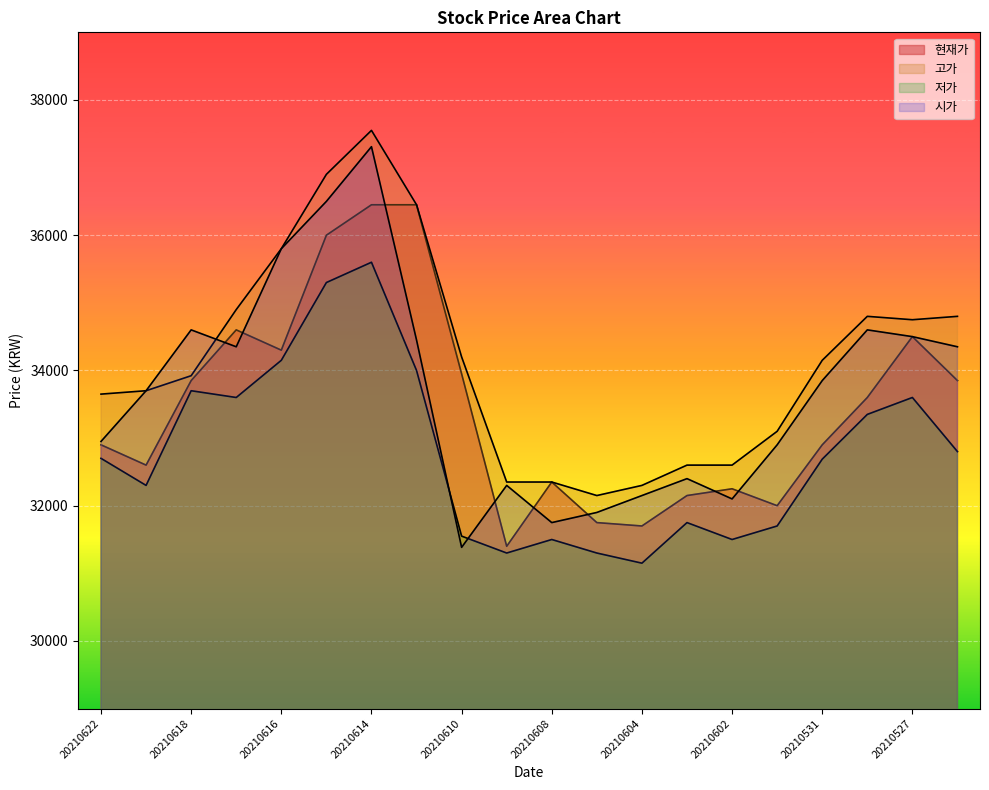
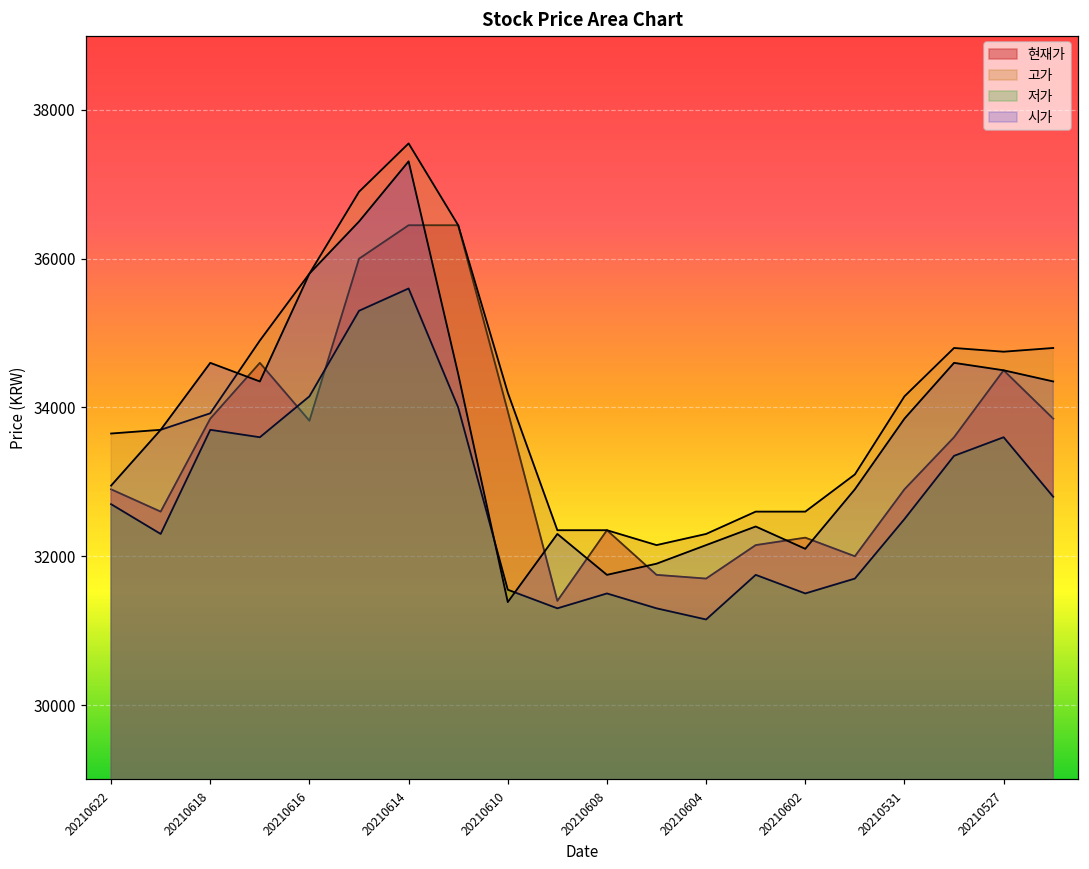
  {
    "현재가": {
      "20210622": 32900,
      "20210618": 33900,
-     "20210616": 34300,
+     "20210616": 33800,
      "20210614": 36500,
      "20210610": 34000,
      "20210604": 31700,
      "20210602": 32300,
      "20210531": 32900
    },
    "고가": {
      "20210622": 33700,
      "20210618": 33900,
      "20210614": 37600,
      "20210610": 34200,
      "20210604": 32300,
      "20210602": 32600,
      "20210531": 34200,
      "20210527": 34800
    },
    "저가": {
      "20210622": 32700,
      "20210618": 33700,
      "20210616": 34200,
      "20210614": 35600,
      "20210610": 31600,
      "20210608": 31500,
      "20210604": 31200,
      "20210602": 31500,
-     "20210531": 32700,
+     "20210531": 32500,
      "20210527": 33600
    },
    "시가": {
      "20210622": 33000,
      "20210618": 34600,
      "20210614": 37300,
      "20210610": 31400,
      "20210608": 31800,
      "20210604": 32200,
      "20210602": 32100,
      "20210531": 33900
    }
  }
